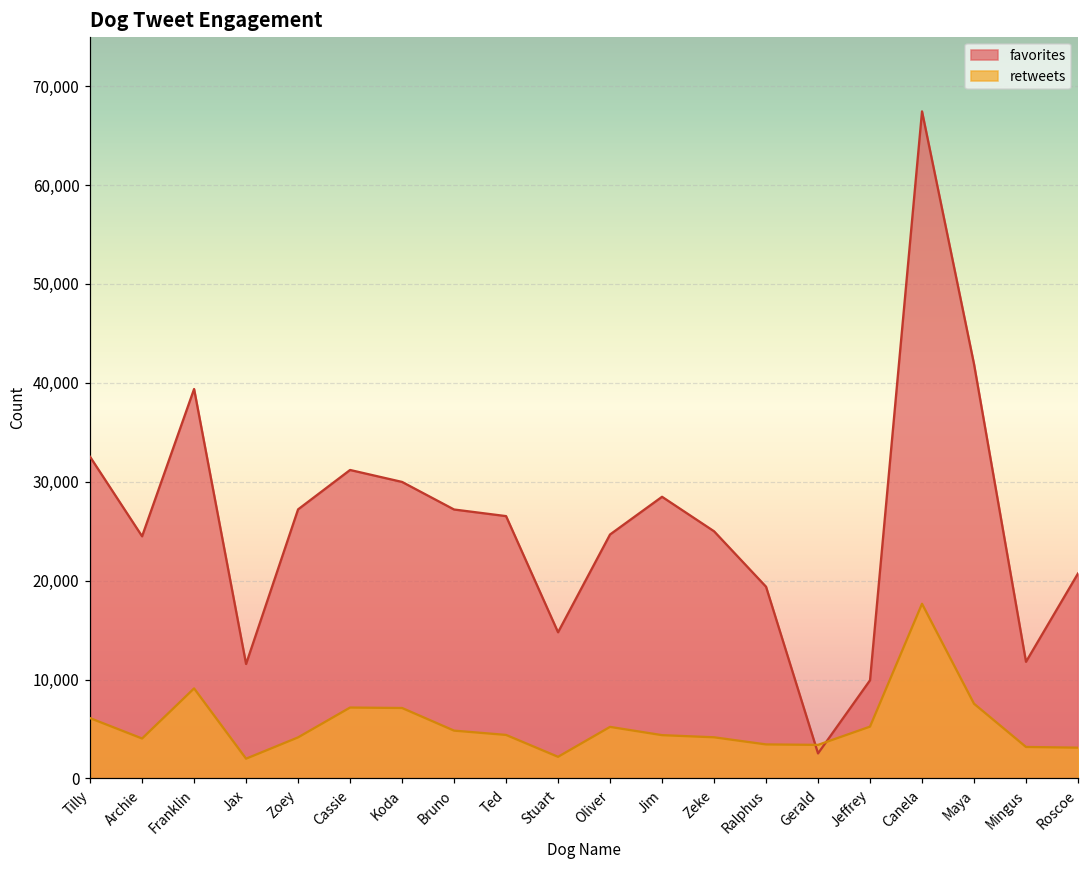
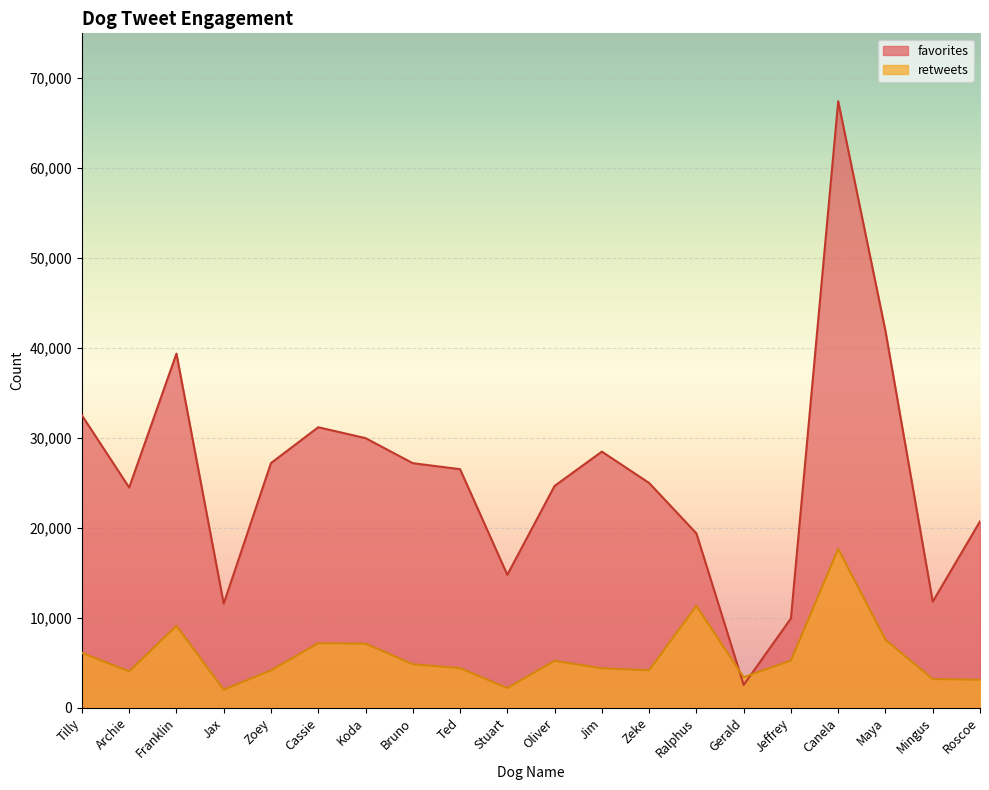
  {
    "favorites": {
      "Tilly": "33,000",
      "Archie": "24,000",
      "Franklin": "39,000",
      "Jax": "12,000",
      "Zoey": "27,000",
      "Cassie": "31,000",
      "Koda": "30,000",
      "Bruno": "27,000",
      "Ted": "27,000",
      "Stuart": "15,000",
      "Oliver": "25,000",
      "Jim": "28,000",
      "Zeke": "25,000",
      "Ralphus": "19,000",
      "Gerald": "3,000",
      "Jeffrey": "10,000",
      "Canela": "67,000",
      "Maya": "42,000",
      "Mingus": "12,000",
      "Roscoe": "21,000"
    },
    "retweets": {
      "Tilly": "6,000",
      "Archie": "4,000",
      "Franklin": "9,000",
      "Jax": "2,000",
      "Zoey": "4,000",
      "Cassie": "7,000",
      "Koda": "7,000",
      "Bruno": "5,000",
      "Ted": "4,000",
      "Stuart": "2,000",
      "Oliver": "5,000",
      "Jim": "4,000",
      "Zeke": "4,000",
-     "Ralphus": "3,000",
+     "Ralphus": "11,000",
      "Gerald": "3,000",
      "Jeffrey": "5,000",
      "Canela": "18,000",
      "Maya": "8,000",
      "Mingus": "3,000",
      "Roscoe": "3,000"
    }
  }
